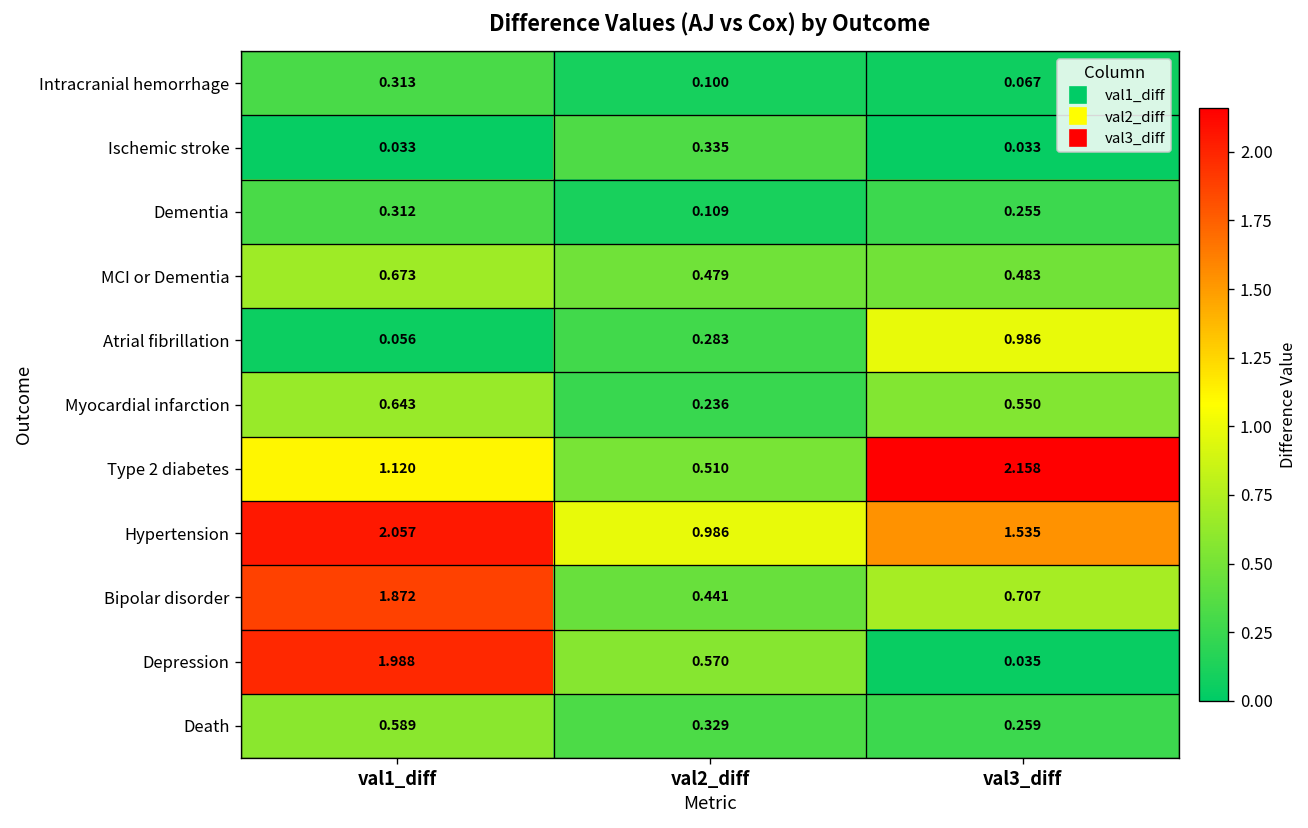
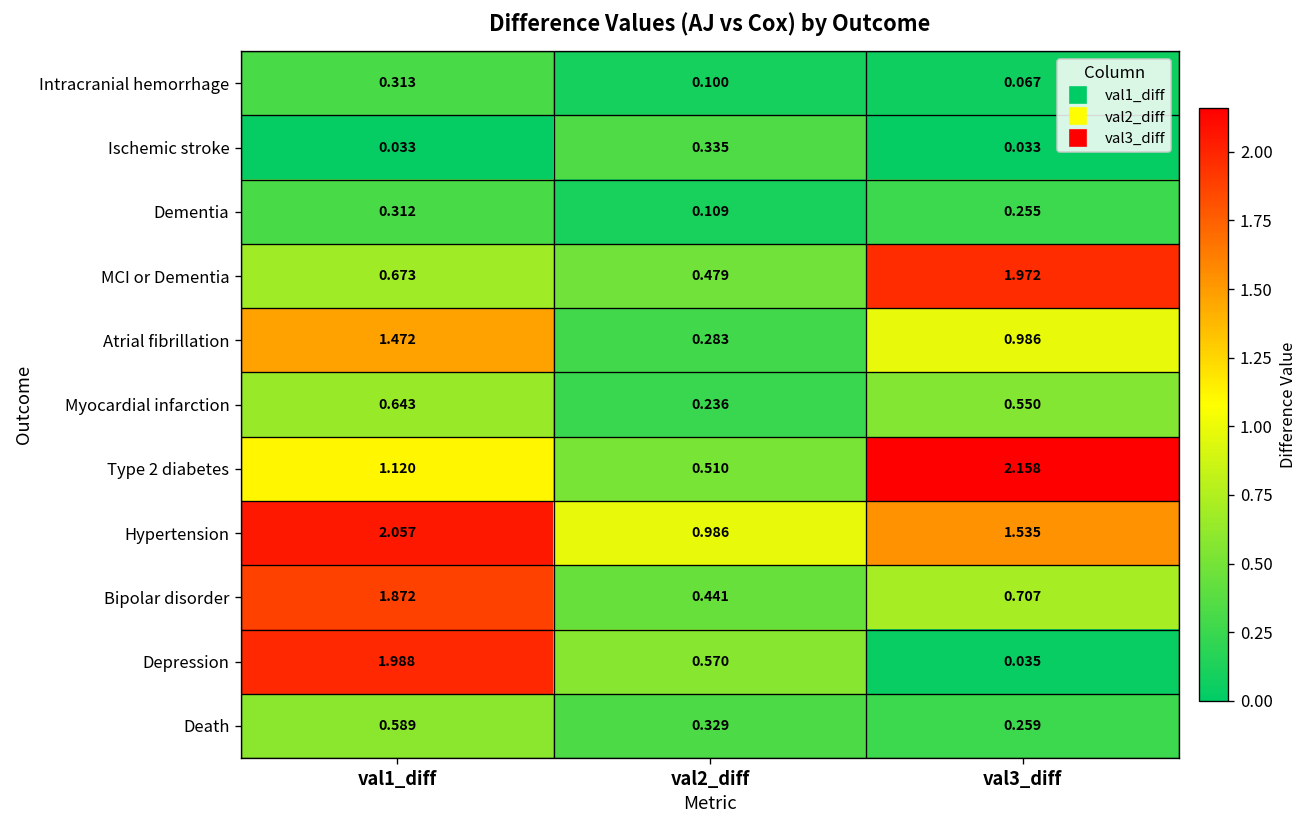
  {
    "Intracranial hemorrhage": {
      "val1_diff": 0.313,
      "val2_diff": 0.100,
      "val3_diff": 0.067
    },
    "Ischemic stroke": {
      "val1_diff": 0.033,
      "val2_diff": 0.335,
      "val3_diff": 0.033
    },
    "Dementia": {
      "val1_diff": 0.312,
      "val2_diff": 0.109,
      "val3_diff": 0.255
    },
    "MCI or Dementia": {
      "val1_diff": 0.673,
      "val2_diff": 0.479,
-     "val3_diff": 0.483
+     "val3_diff": 1.972
    },
    "Atrial fibrillation": {
-     "val1_diff": 0.056,
+     "val1_diff": 1.472,
      "val2_diff": 0.283,
      "val3_diff": 0.986
    },
    "Myocardial infarction": {
      "val1_diff": 0.643,
      "val2_diff": 0.236,
      "val3_diff": 0.550
    },
    "Type 2 diabetes": {
      "val1_diff": 1.120,
      "val2_diff": 0.510,
      "val3_diff": 2.158
    },
    "Hypertension": {
      "val1_diff": 2.057,
      "val2_diff": 0.986,
      "val3_diff": 1.535
    },
    "Bipolar disorder": {
      "val1_diff": 1.872,
      "val2_diff": 0.441,
      "val3_diff": 0.707
    },
    "Depression": {
      "val1_diff": 1.988,
      "val2_diff": 0.570,
      "val3_diff": 0.035
    },
    "Death": {
      "val1_diff": 0.589,
      "val2_diff": 0.329,
      "val3_diff": 0.259
    }
  }
